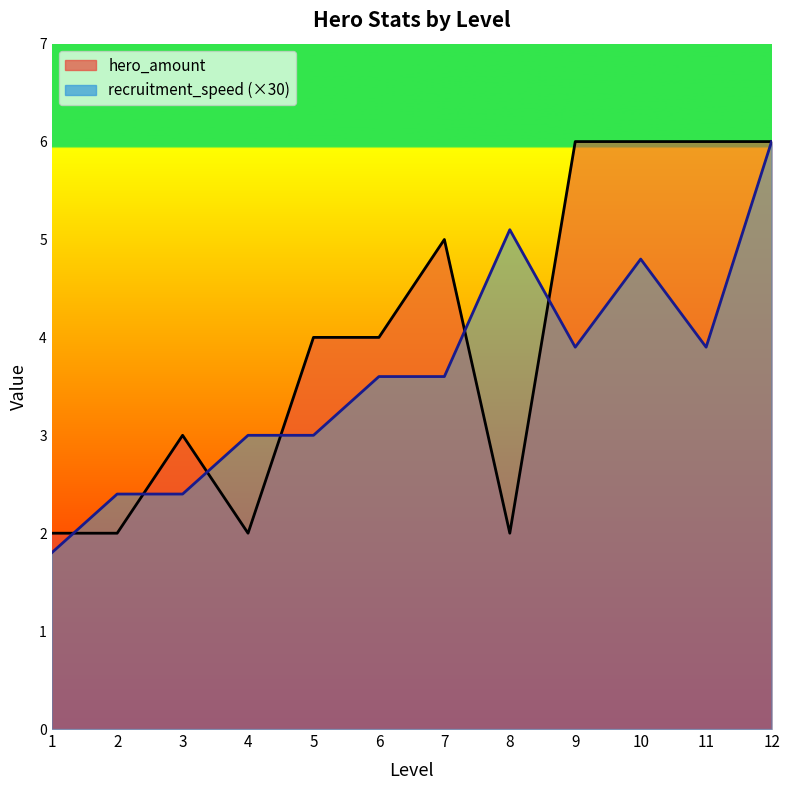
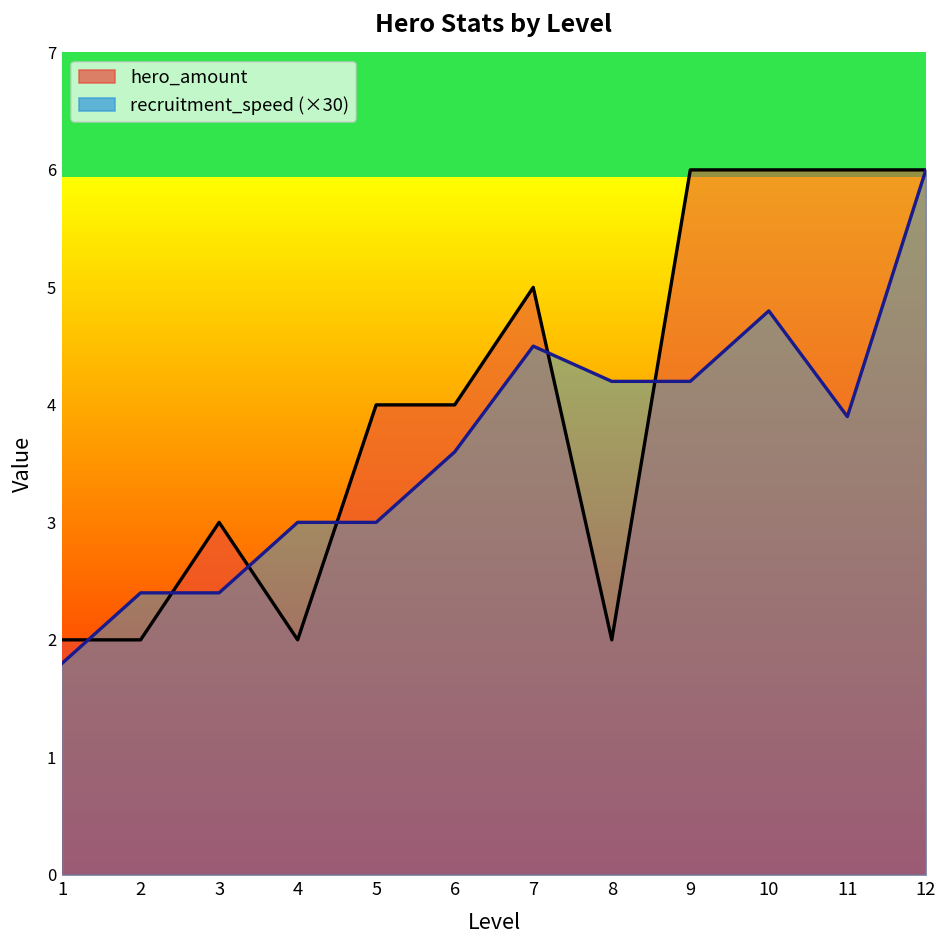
  {
    "hero_amount": {
      "1": 2.0,
      "2": 2.0,
      "3": 3.0,
      "4": 2.0,
      "5": 4.0,
      "6": 4.0,
      "7": 5.0,
      "8": 2.0,
      "9": 6.0,
      "10": 6.0,
      "11": 6.0
    },
    "recruitment_speed (×30)": {
      "1": 1.8,
      "2": 2.4,
      "3": 2.4,
      "4": 3.0,
      "5": 3.0,
      "6": 3.6,
-     "7": 3.6,
-     "8": 5.1,
-     "9": 3.9,
+     "7": 4.5,
+     "8": 4.2,
+     "9": 4.2,
      "10": 4.8,
      "11": 3.9
    }
  }
